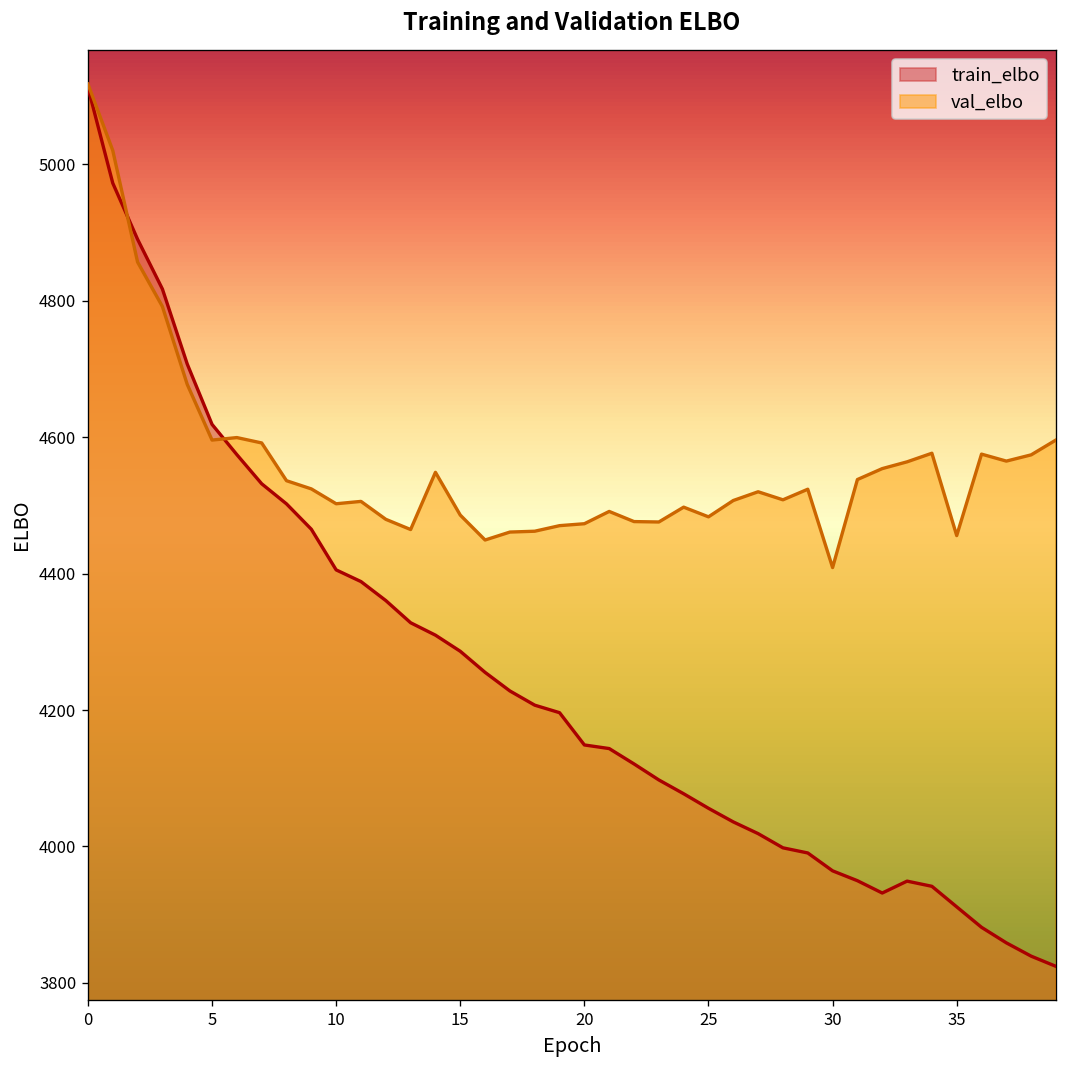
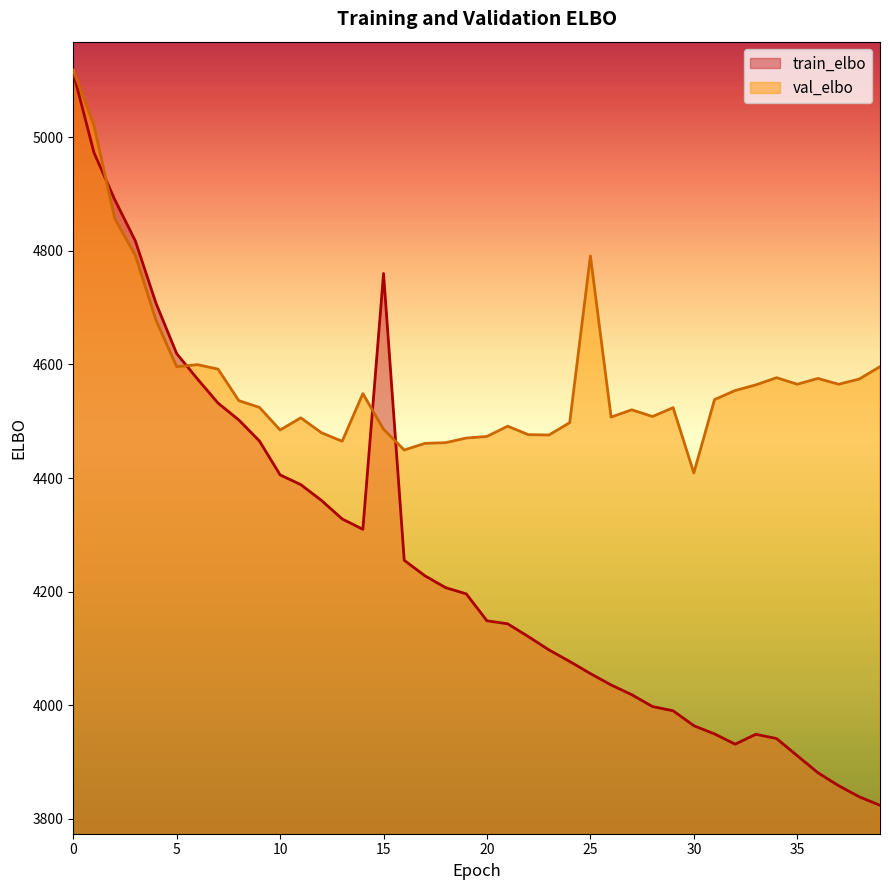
  {
    "train_elbo": {
      "0": 5110,
      "5": 4620,
      "10": 4410,
-     "15": 4290,
+     "15": 4760,
      "20": 4150,
      "25": 4060,
      "30": 3960,
      "35": 3910
    },
    "val_elbo": {
      "0": 5120,
      "5": 4600,
-     "10": 4500,
+     "10": 4480,
      "15": 4490,
      "20": 4470,
-     "25": 4480,
+     "25": 4790,
      "30": 4410,
-     "35": 4460
+     "35": 4570
    }
  }
